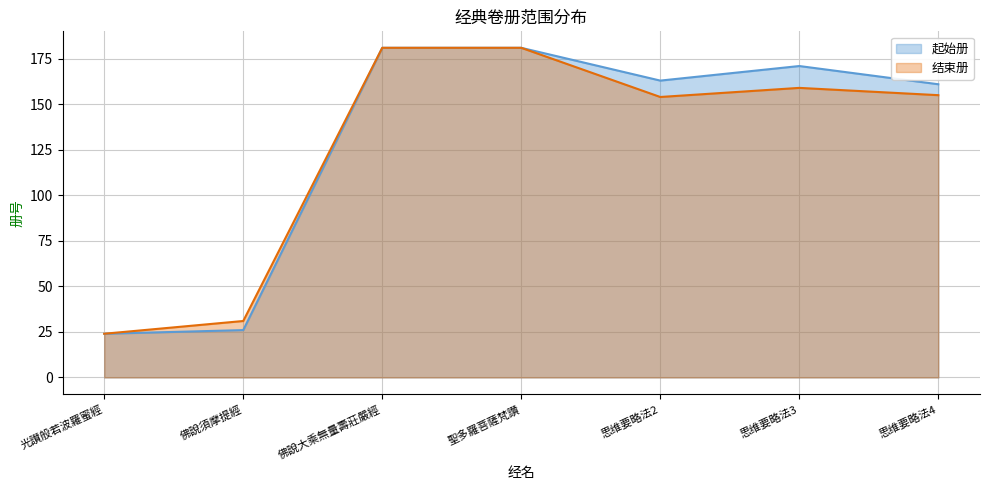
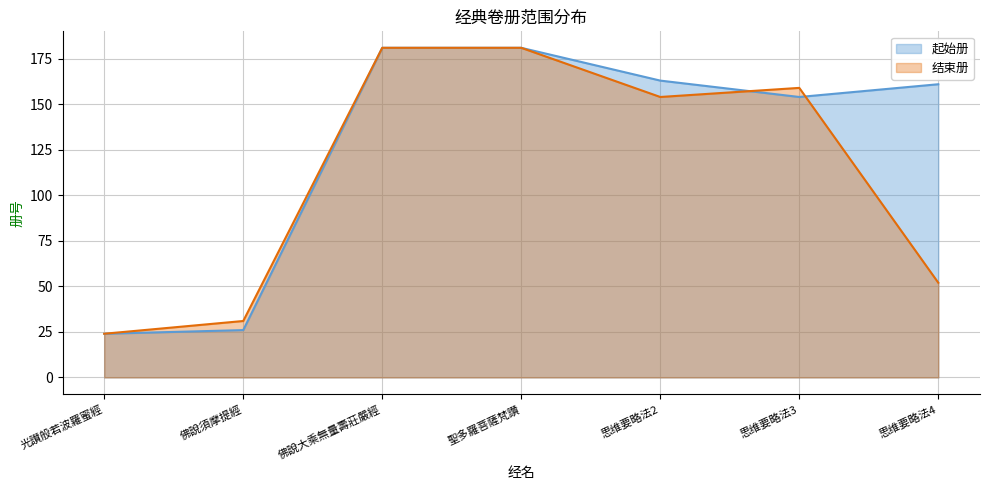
  {
    "起始册": {
      "佛說須摩提經": 26,
      "思维要略法2": 163,
-     "思维要略法3": 171,
+     "思维要略法3": 154,
      "思维要略法4": 161
    },
    "结束册": {
      "佛說須摩提經": 31,
      "思维要略法2": 154,
      "思维要略法3": 159,
-     "思维要略法4": 155
+     "思维要略法4": 52
    }
  }
